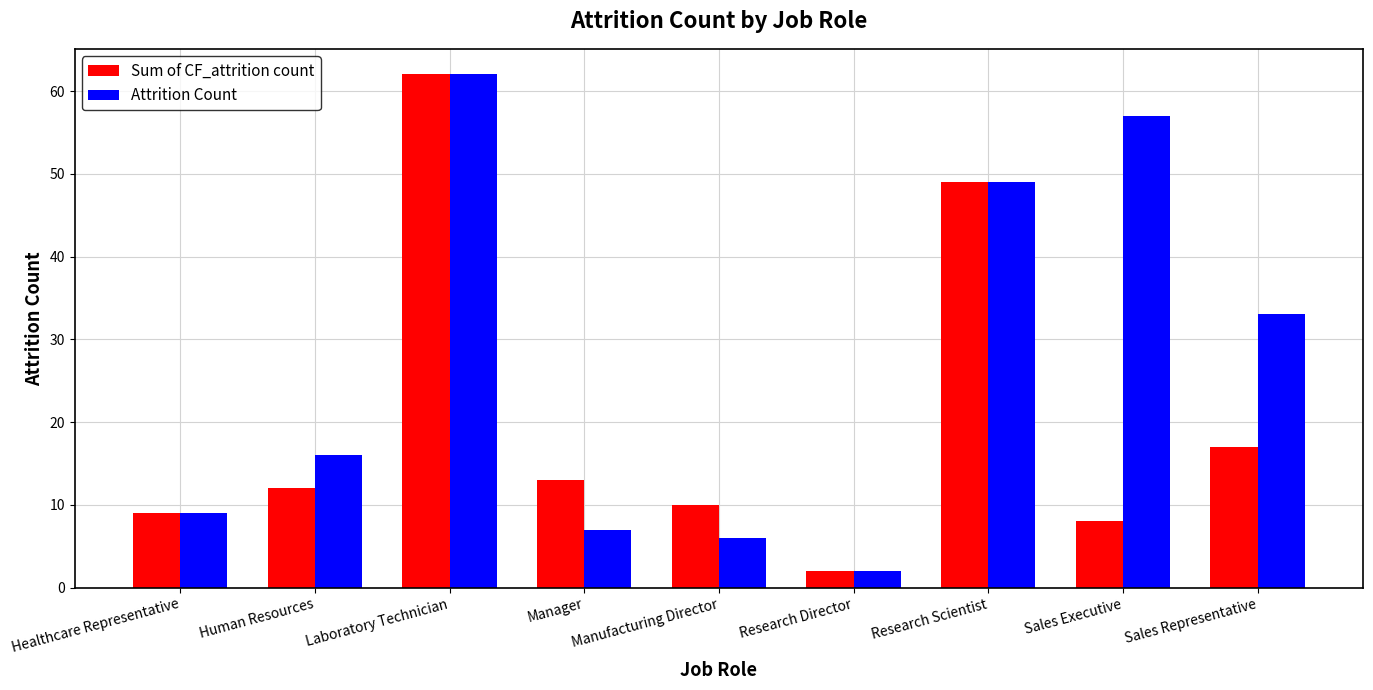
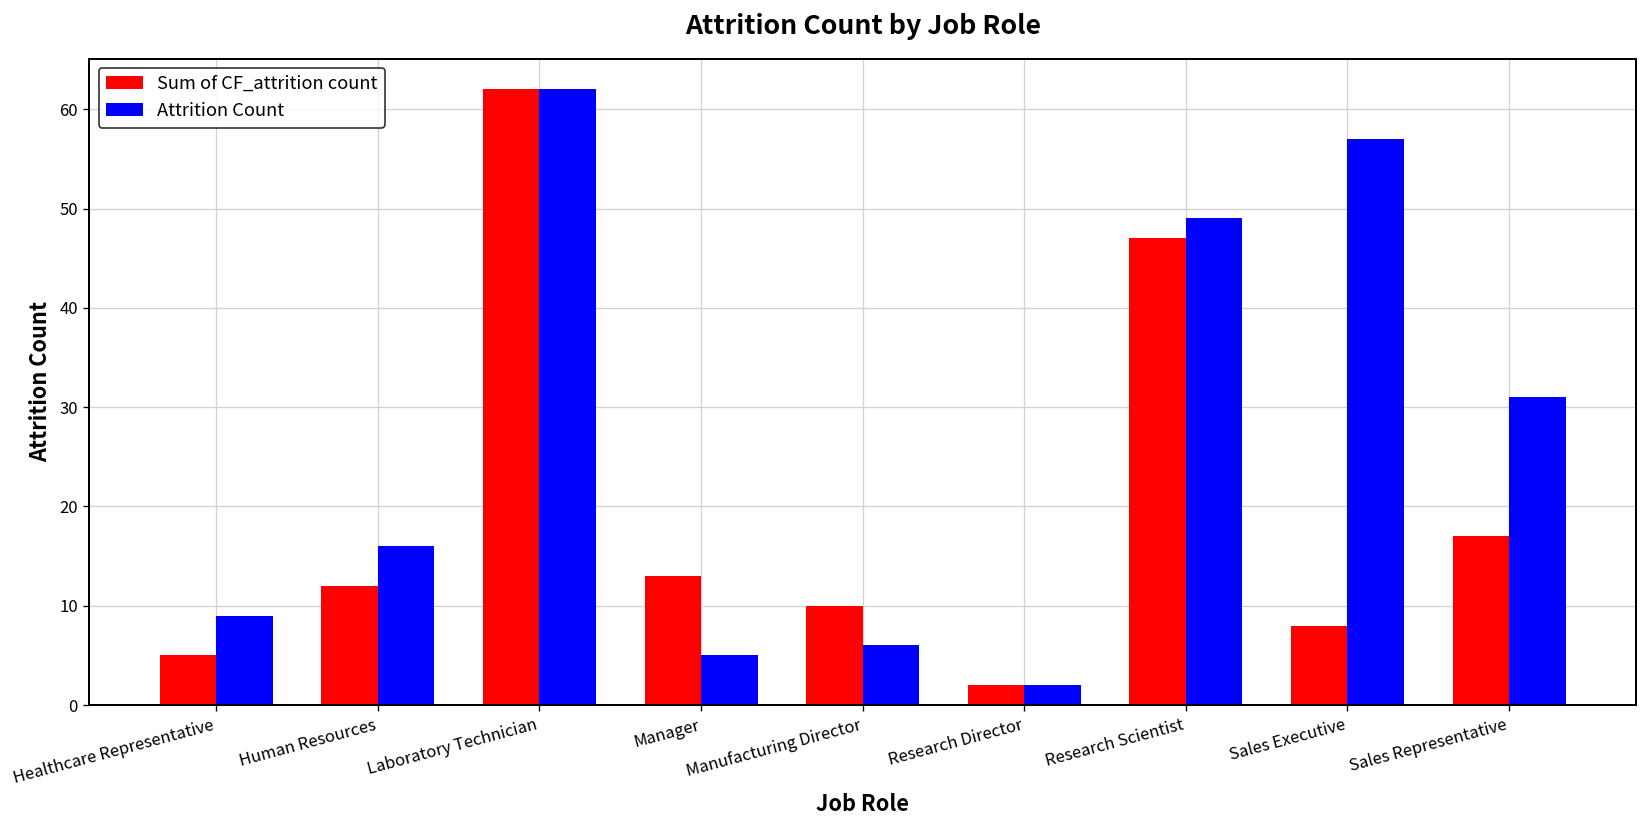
  {
    "Sum of CF_attrition count": {
-     "Healthcare Representative": 9,
+     "Healthcare Representative": 5,
      "Human Resources": 12,
      "Laboratory Technician": 62,
      "Manager": 13,
      "Manufacturing Director": 10,
      "Research Director": 2,
-     "Research Scientist": 49,
+     "Research Scientist": 47,
      "Sales Executive": 8,
      "Sales Representative": 17
    },
    "Attrition Count": {
      "Healthcare Representative": 9,
      "Human Resources": 16,
      "Laboratory Technician": 62,
-     "Manager": 7,
+     "Manager": 5,
      "Manufacturing Director": 6,
      "Research Director": 2,
      "Research Scientist": 49,
      "Sales Executive": 57,
-     "Sales Representative": 33
+     "Sales Representative": 31
    }
  }
